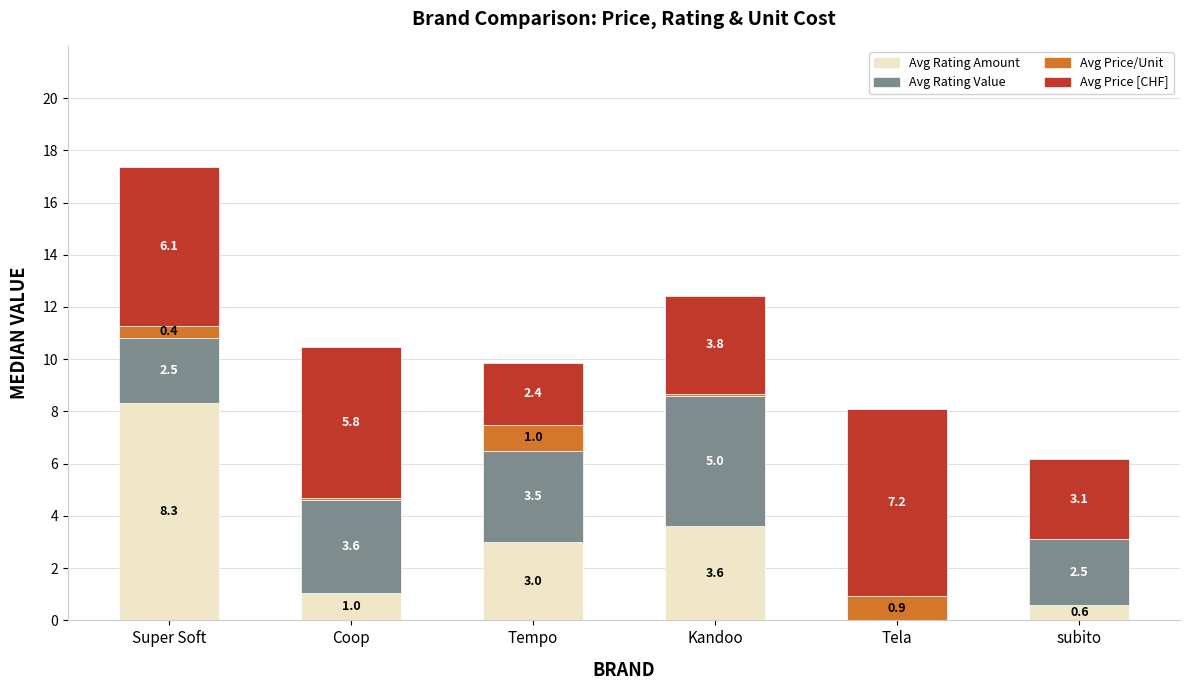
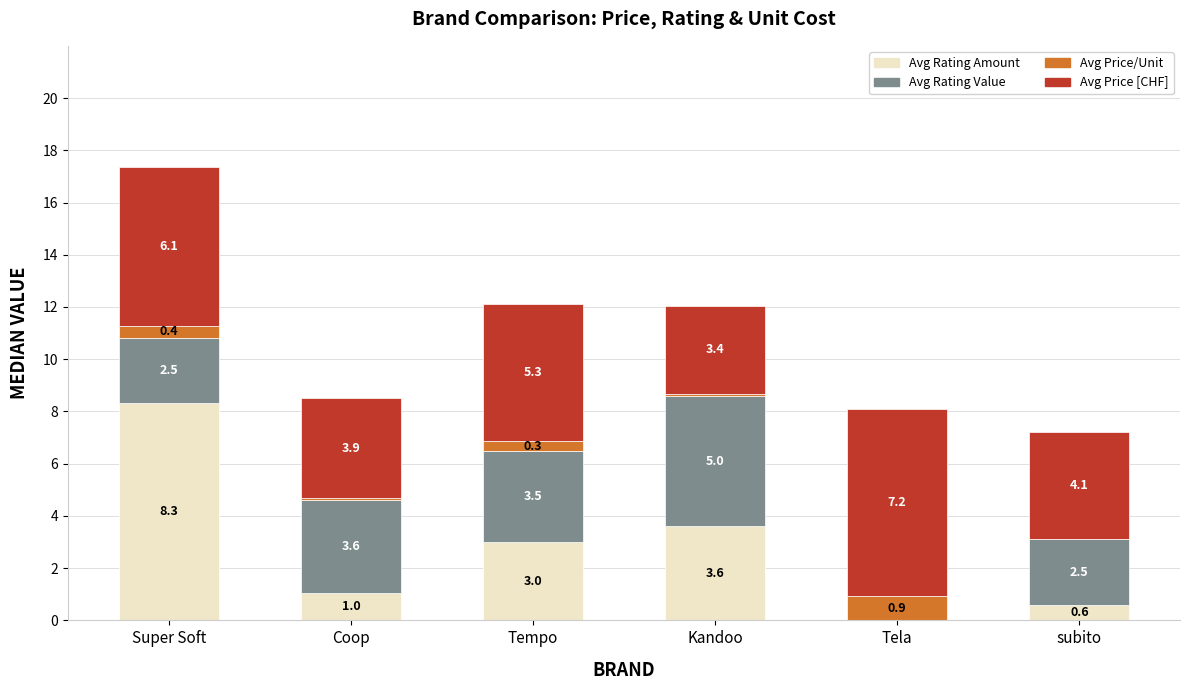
  {
    "Avg Rating Amount": {
      "Super Soft": 8.3,
      "Coop": 1.0,
      "Tempo": 3.0,
      "Kandoo": 3.6,
      "subito": 0.6
    },
    "Avg Rating Value": {
      "Super Soft": 2.5,
      "Coop": 3.6,
      "Tempo": 3.5,
      "Kandoo": 5.0,
      "subito": 2.5
    },
    "Avg Price/Unit": {
      "Super Soft": 0.4,
-     "Tempo": 1.0,
+     "Tempo": 0.3,
      "Tela": 0.9
    },
    "Avg Price [CHF]": {
      "Super Soft": 6.1,
-     "Coop": 5.8,
-     "Tempo": 2.4,
-     "Kandoo": 3.8,
+     "Coop": 3.9,
+     "Tempo": 5.3,
+     "Kandoo": 3.4,
      "Tela": 7.2,
-     "subito": 3.1
+     "subito": 4.1
    }
  }
